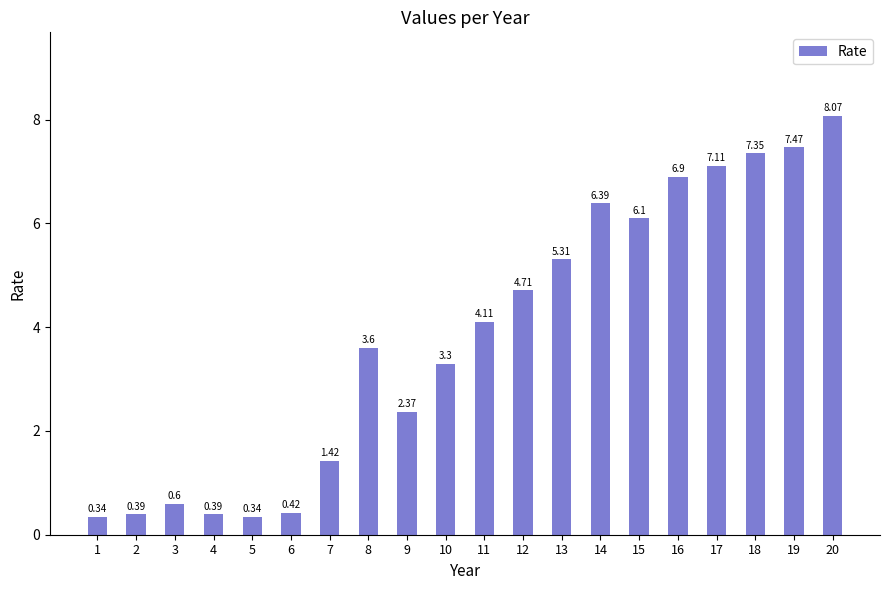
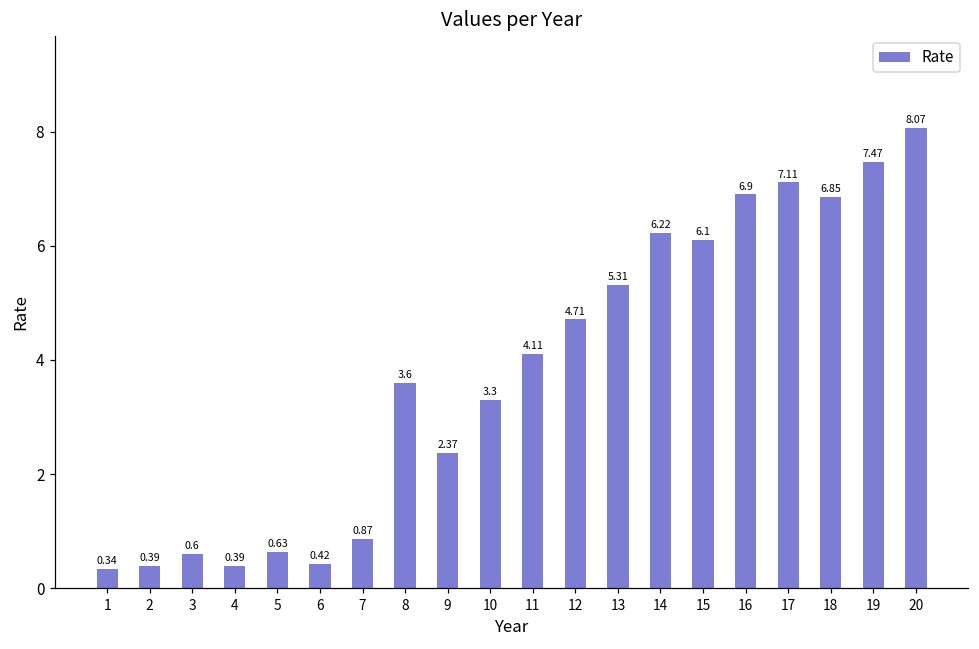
  {
    "1": 0.34,
    "2": 0.39,
    "3": 0.6,
    "4": 0.39,
-   "5": 0.34,
+   "5": 0.63,
    "6": 0.42,
-   "7": 1.42,
+   "7": 0.87,
    "8": 3.6,
    "9": 2.37,
    "10": 3.3,
    "11": 4.11,
    "12": 4.71,
    "13": 5.31,
-   "14": 6.39,
+   "14": 6.22,
    "15": 6.1,
    "16": 6.9,
    "17": 7.11,
-   "18": 7.35,
+   "18": 6.85,
    "19": 7.47,
    "20": 8.07
  }
